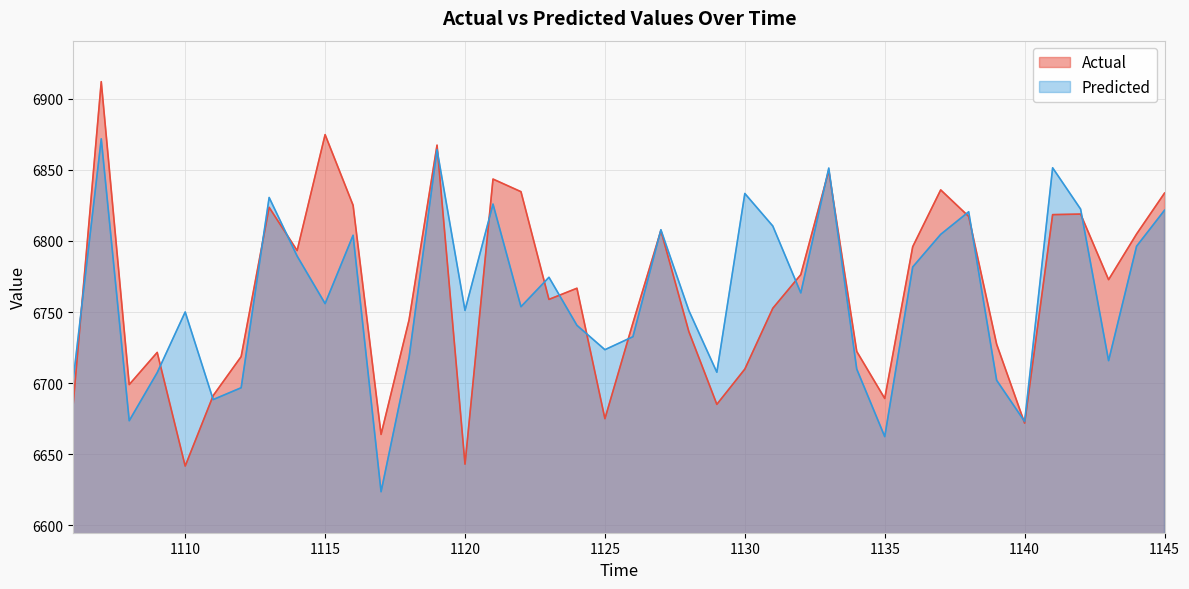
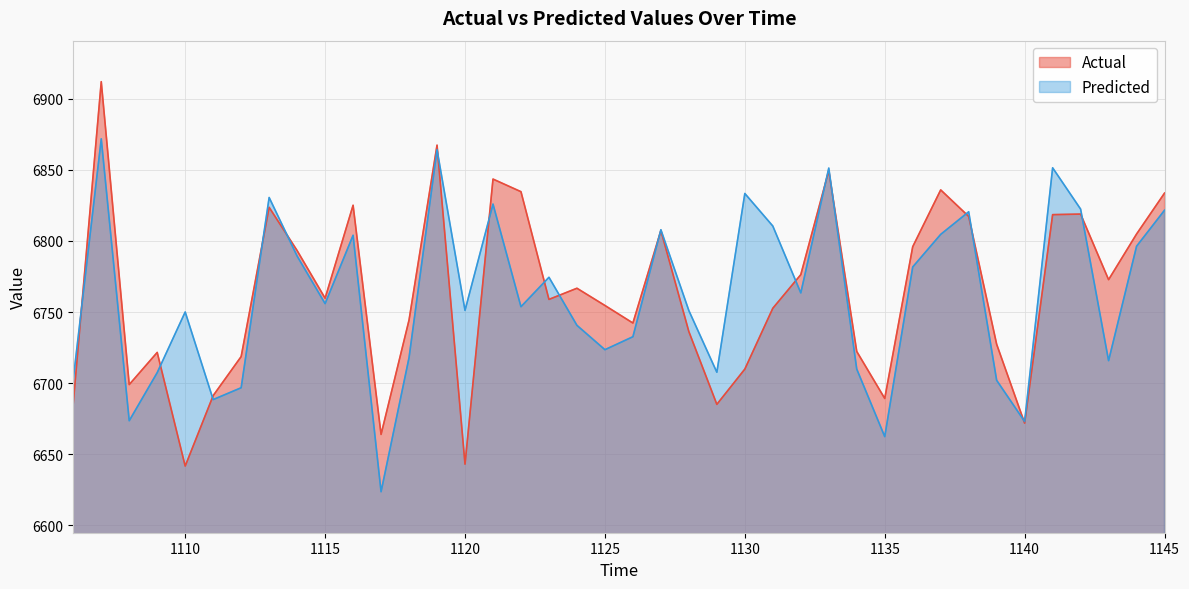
  {
    "Actual": {
      "1110": 6642,
-     "1115": 6875,
+     "1115": 6760,
      "1120": 6643,
-     "1125": 6675,
+     "1125": 6755,
      "1130": 6710,
      "1135": 6689,
      "1145": 6834
    },
    "Predicted": {
      "1110": 6750,
      "1115": 6756,
      "1120": 6751,
      "1125": 6723,
      "1130": 6833,
      "1135": 6662,
      "1145": 6822
    }
  }
